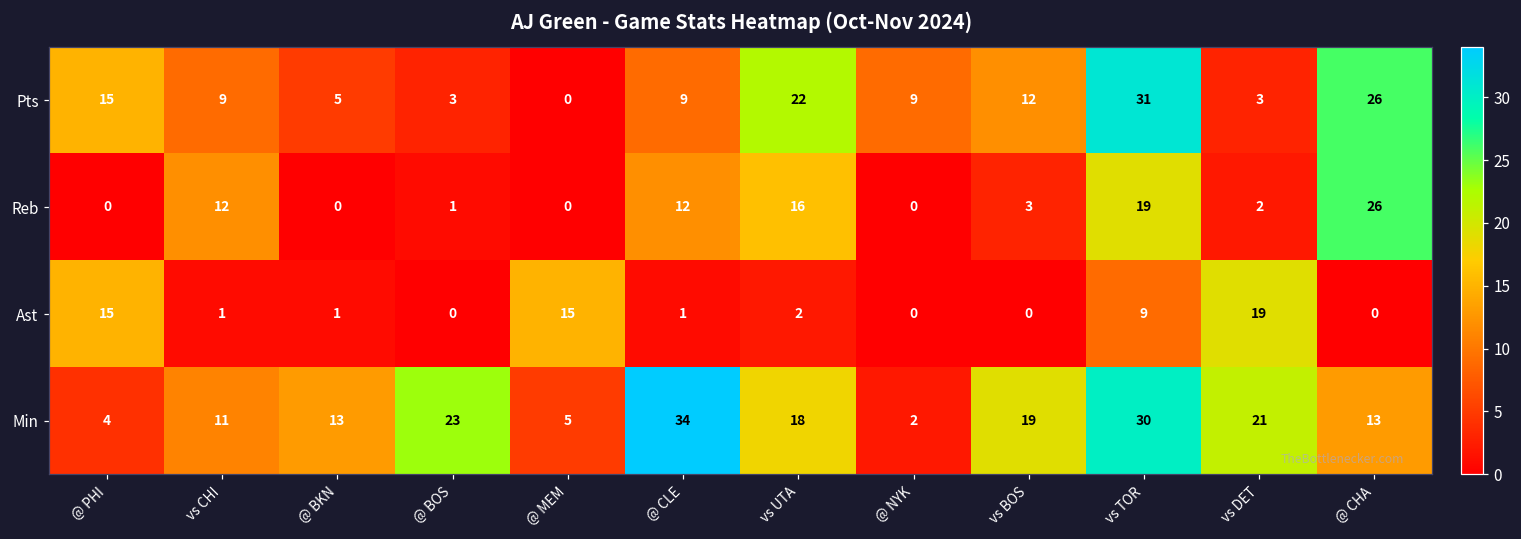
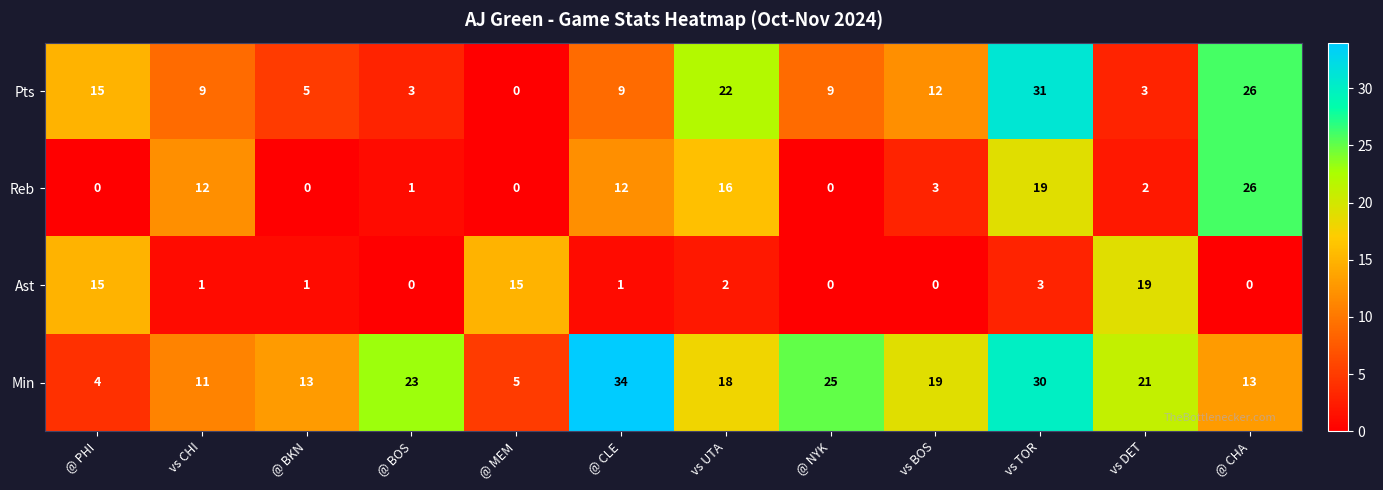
  {
    "Pts": {
      "@ PHI": 15,
      "vs CHI": 9,
      "@ BKN": 5,
      "@ BOS": 3,
      "@ MEM": 0,
      "@ CLE": 9,
      "vs UTA": 22,
      "@ NYK": 9,
      "vs BOS": 12,
      "vs TOR": 31,
      "vs DET": 3,
      "@ CHA": 26
    },
    "Reb": {
      "@ PHI": 0,
      "vs CHI": 12,
      "@ BKN": 0,
      "@ BOS": 1,
      "@ MEM": 0,
      "@ CLE": 12,
      "vs UTA": 16,
      "@ NYK": 0,
      "vs BOS": 3,
      "vs TOR": 19,
      "vs DET": 2,
      "@ CHA": 26
    },
    "Ast": {
      "@ PHI": 15,
      "vs CHI": 1,
      "@ BKN": 1,
      "@ BOS": 0,
      "@ MEM": 15,
      "@ CLE": 1,
      "vs UTA": 2,
      "@ NYK": 0,
      "vs BOS": 0,
-     "vs TOR": 9,
+     "vs TOR": 3,
      "vs DET": 19,
      "@ CHA": 0
    },
    "Min": {
      "@ PHI": 4,
      "vs CHI": 11,
      "@ BKN": 13,
      "@ BOS": 23,
      "@ MEM": 5,
      "@ CLE": 34,
      "vs UTA": 18,
-     "@ NYK": 2,
+     "@ NYK": 25,
      "vs BOS": 19,
      "vs TOR": 30,
      "vs DET": 21
    }
  }
